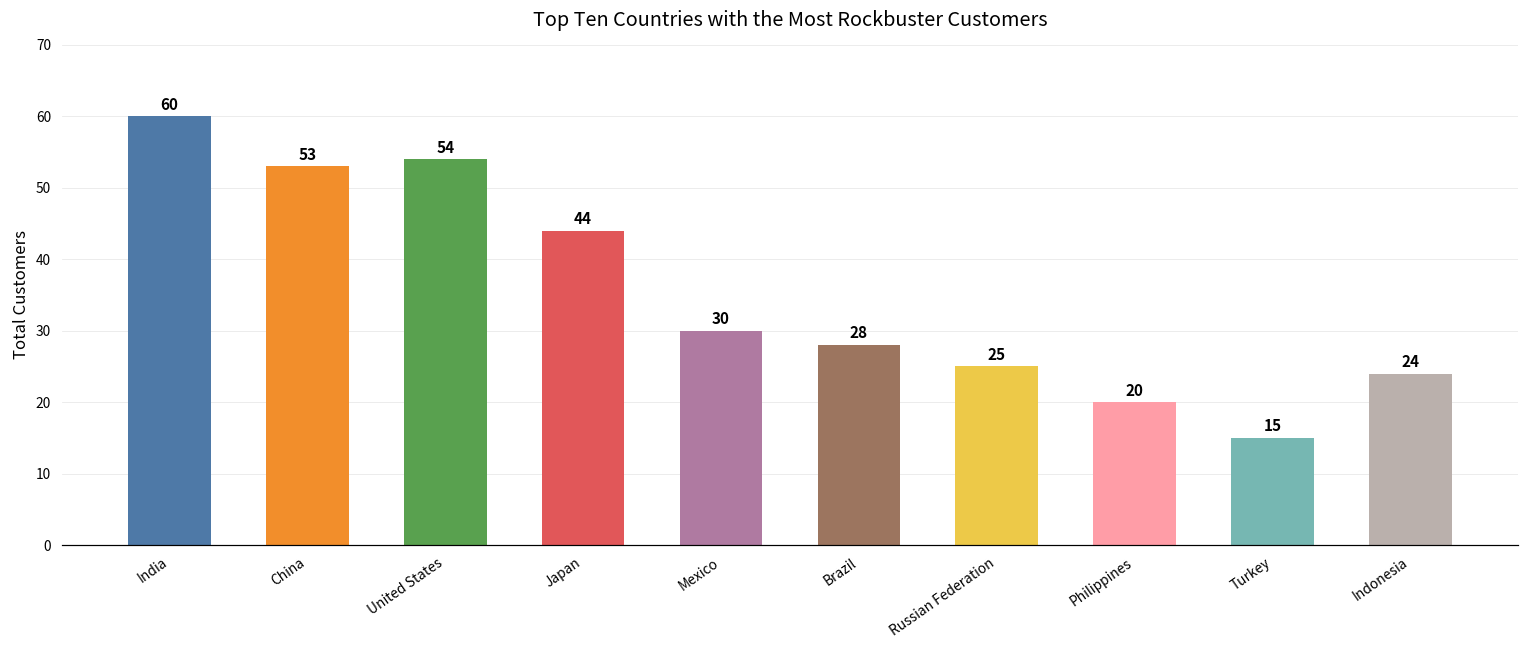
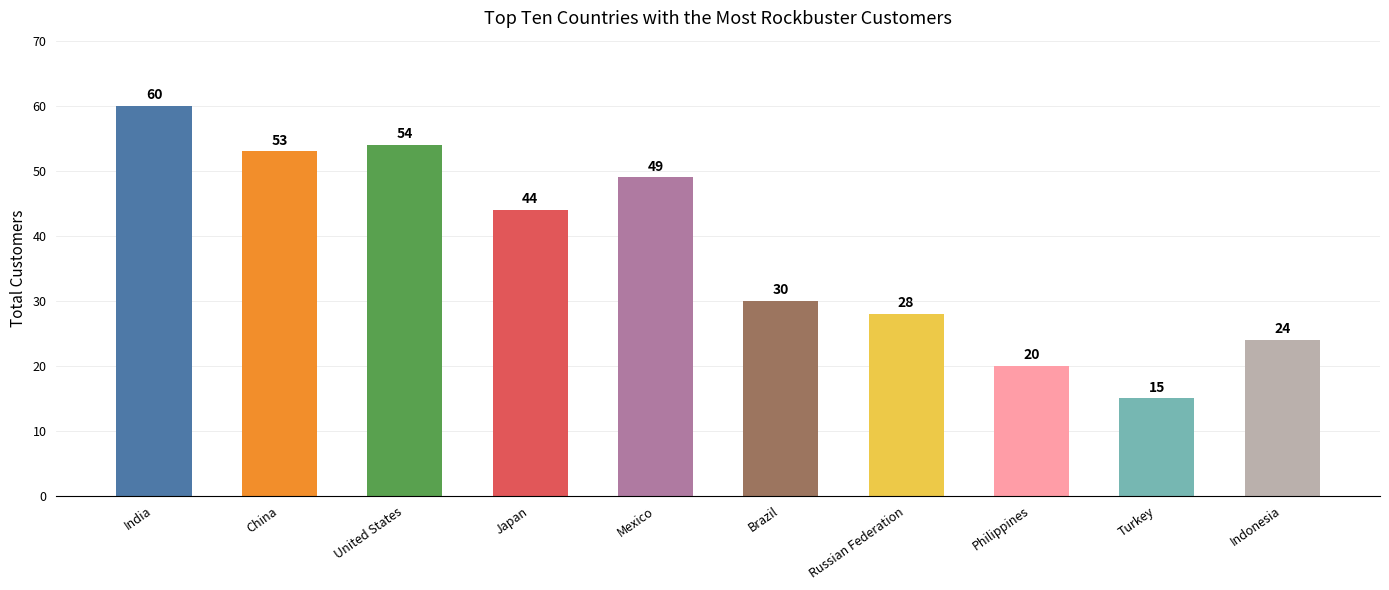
  {
    "India": 60,
    "China": 53,
    "United States": 54,
    "Japan": 44,
-   "Mexico": 30,
-   "Brazil": 28,
-   "Russian Federation": 25,
+   "Mexico": 49,
+   "Brazil": 30,
+   "Russian Federation": 28,
    "Philippines": 20,
    "Turkey": 15,
    "Indonesia": 24
  }
